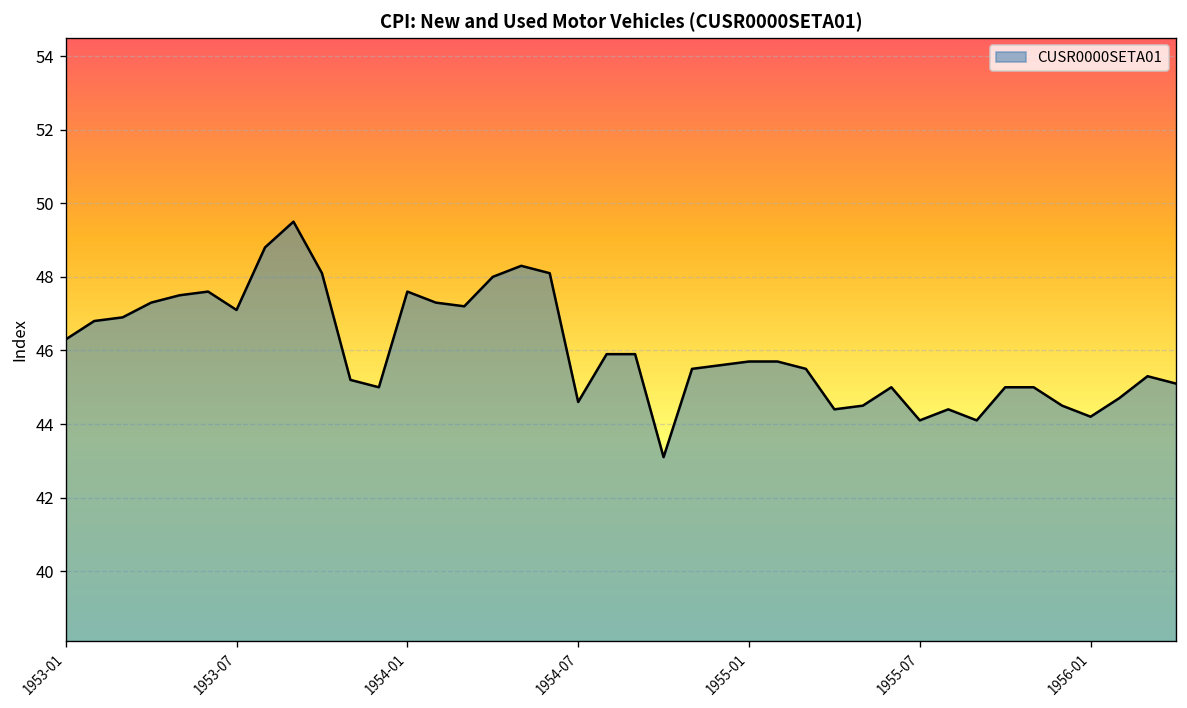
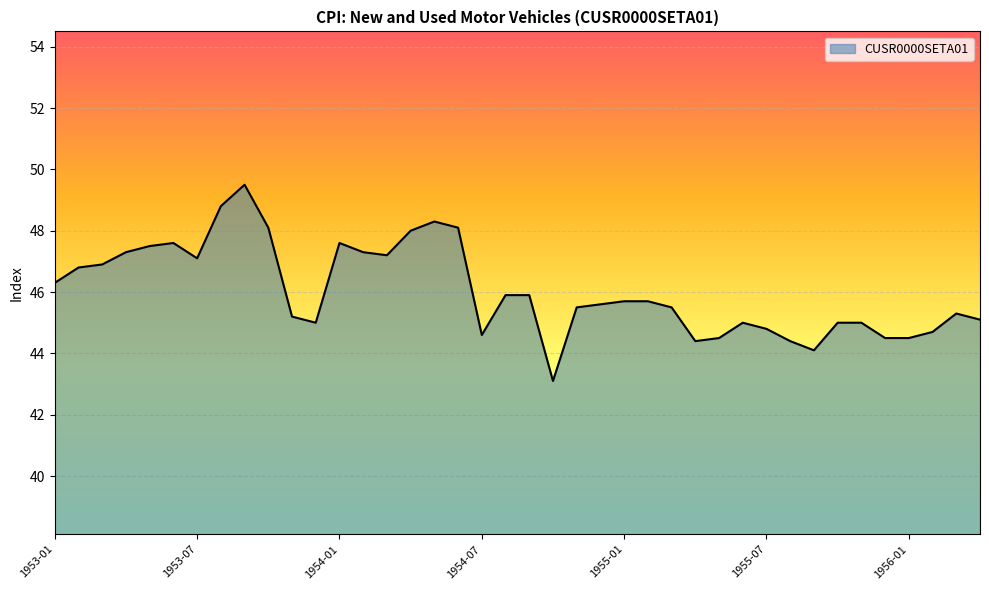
  {
    "1953-01": 46.3,
    "1953-07": 47.1,
    "1954-01": 47.6,
    "1954-07": 44.6,
    "1955-01": 45.7,
-   "1955-07": 44.1,
-   "1956-01": 44.2
+   "1955-07": 44.8,
+   "1956-01": 44.5
  }
